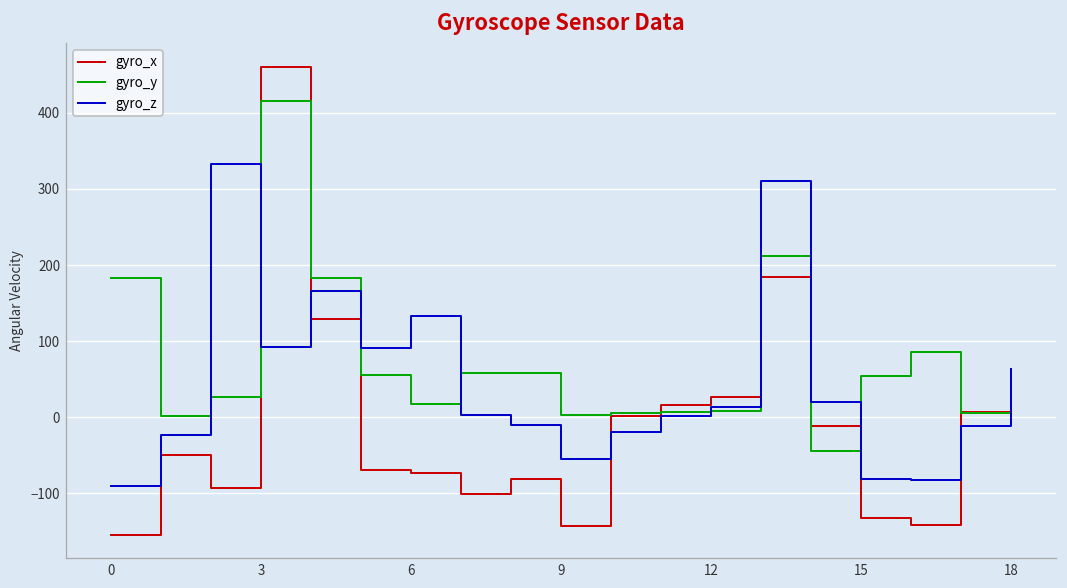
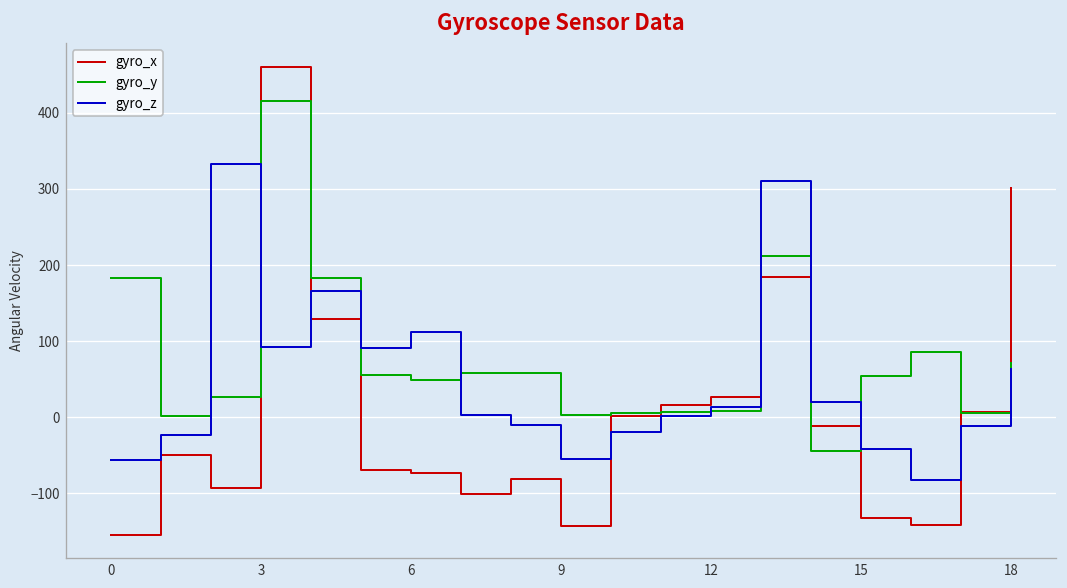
  {
    "gyro_x": {
      "0": -150,
      "3": 460,
      "6": -70,
      "9": -140,
      "12": 30,
      "15": -130,
-     "18": 20
+     "18": 300
    },
    "gyro_y": {
      "0": 180,
      "3": 420,
-     "6": 20,
+     "6": 50,
      "9": 0,
      "12": 10,
      "15": 50,
-     "18": 10
+     "18": 70
    },
    "gyro_z": {
-     "0": -90,
+     "0": -60,
      "3": 90,
-     "6": 130,
+     "6": 110,
      "9": -60,
      "12": 10,
-     "15": -80,
+     "15": -40,
      "18": 60
    }
  }
